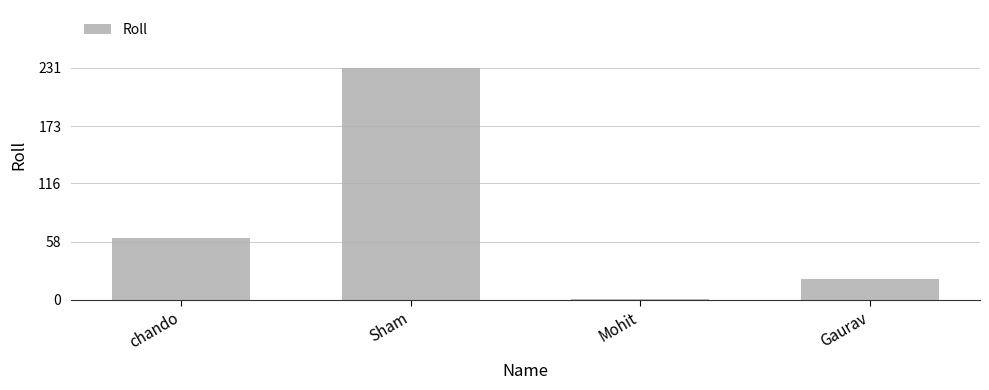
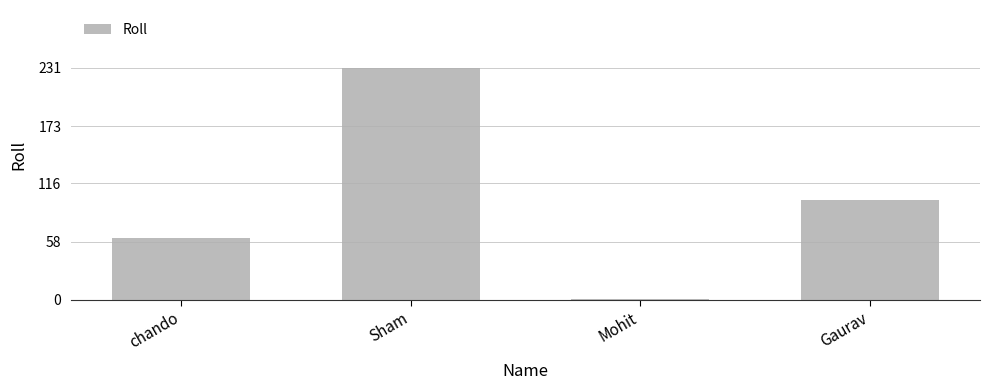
  {
    "chando": 62,
    "Sham": 231,
-   "Gaurav": 21
+   "Gaurav": 100
  }
